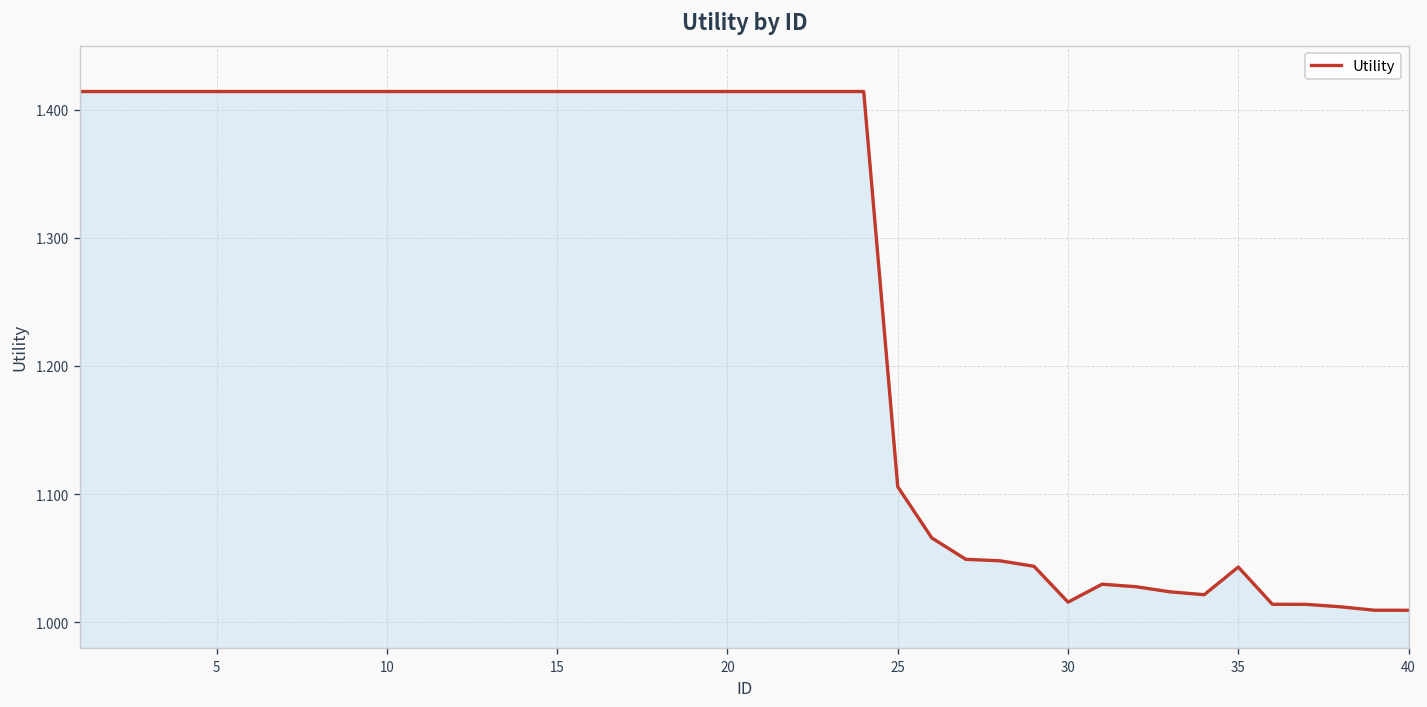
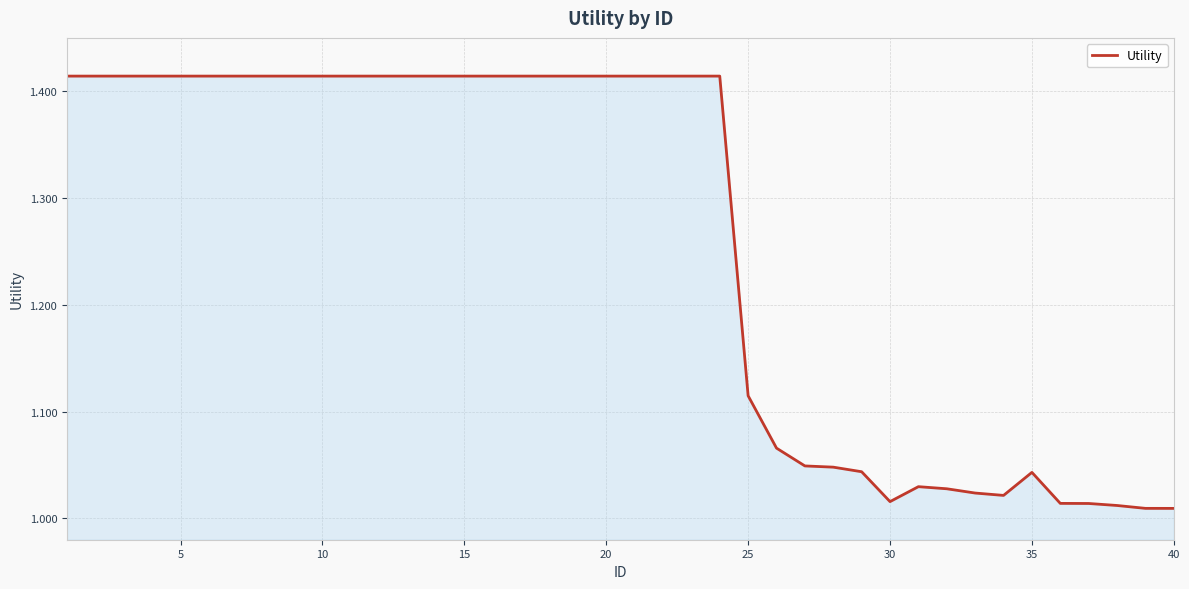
  {
    "5": 1.414,
    "10": 1.414,
    "15": 1.414,
    "20": 1.414,
-   "25": 1.106,
+   "25": 1.115,
    "30": 1.016,
    "35": 1.043,
    "40": 1.009
  }
